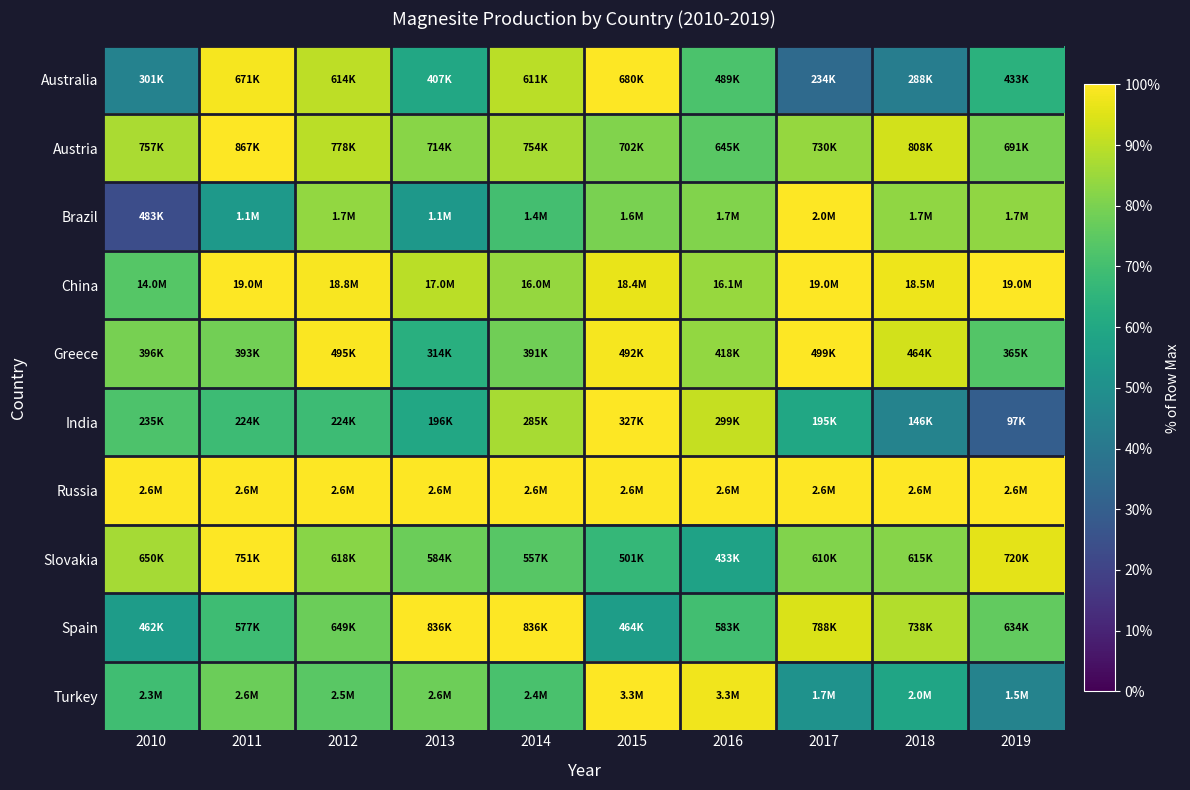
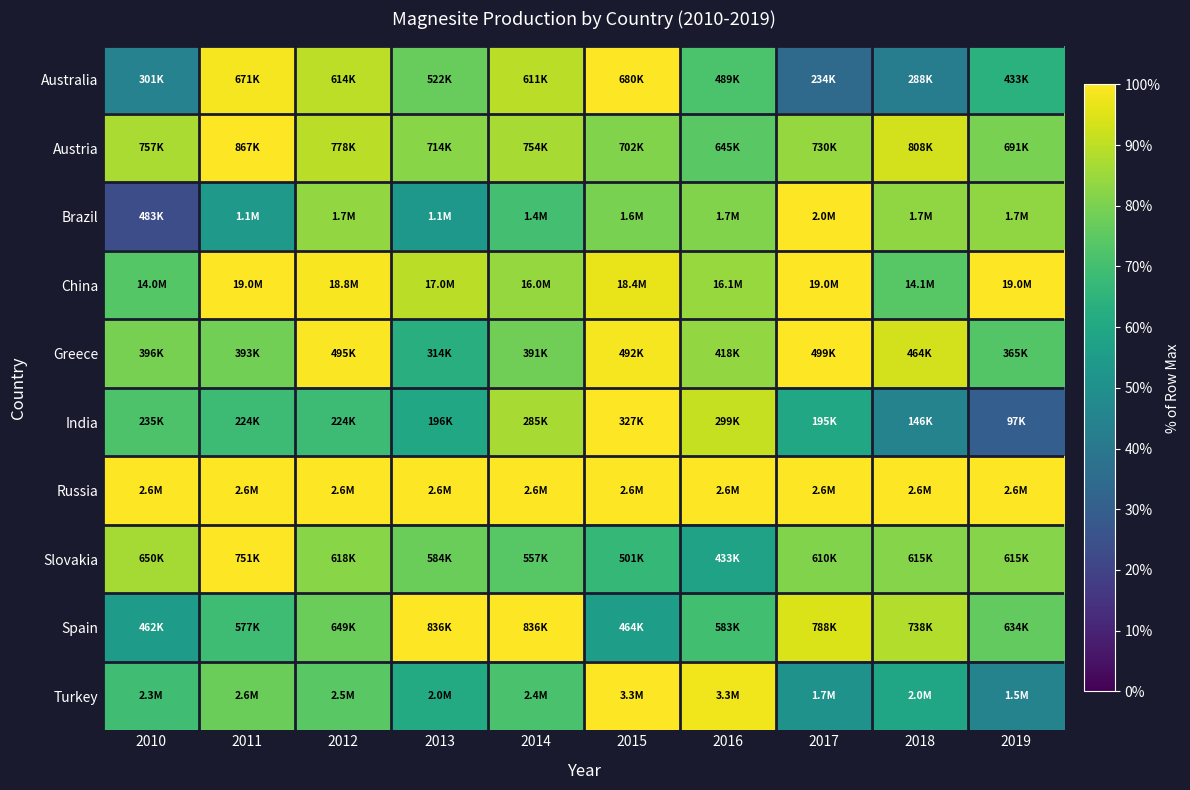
  {
    "Australia": {
      "2010": "301K",
      "2011": "671K",
      "2012": "614K",
-     "2013": "407K",
+     "2013": "522K",
      "2014": "611K",
      "2015": "680K",
      "2016": "489K",
      "2017": "234K",
      "2018": "288K",
      "2019": "433K"
    },
    "Austria": {
      "2010": "757K",
      "2011": "867K",
      "2012": "778K",
      "2013": "714K",
      "2014": "754K",
      "2015": "702K",
      "2016": "645K",
      "2017": "730K",
      "2018": "808K",
      "2019": "691K"
    },
    "Brazil": {
      "2010": "483K",
      "2011": "1.1M",
      "2012": "1.7M",
      "2013": "1.1M",
      "2014": "1.4M",
      "2015": "1.6M",
      "2016": "1.7M",
      "2017": "2.0M",
      "2018": "1.7M",
      "2019": "1.7M"
    },
    "China": {
      "2010": "14.0M",
      "2011": "19.0M",
      "2012": "18.8M",
      "2013": "17.0M",
      "2014": "16.0M",
      "2015": "18.4M",
      "2016": "16.1M",
      "2017": "19.0M",
-     "2018": "18.5M",
+     "2018": "14.1M",
      "2019": "19.0M"
    },
    "Greece": {
      "2010": "396K",
      "2011": "393K",
      "2012": "495K",
      "2013": "314K",
      "2014": "391K",
      "2015": "492K",
      "2016": "418K",
      "2017": "499K",
      "2018": "464K",
      "2019": "365K"
    },
    "India": {
      "2010": "235K",
      "2011": "224K",
      "2012": "224K",
      "2013": "196K",
      "2014": "285K",
      "2015": "327K",
      "2016": "299K",
      "2017": "195K",
      "2018": "146K",
      "2019": "97K"
    },
    "Russia": {
      "2010": "2.6M",
      "2011": "2.6M",
      "2012": "2.6M",
      "2013": "2.6M",
      "2014": "2.6M",
      "2015": "2.6M",
      "2016": "2.6M",
      "2017": "2.6M",
      "2018": "2.6M",
      "2019": "2.6M"
    },
    "Slovakia": {
      "2010": "650K",
      "2011": "751K",
      "2012": "618K",
      "2013": "584K",
      "2014": "557K",
      "2015": "501K",
      "2016": "433K",
      "2017": "610K",
      "2018": "615K",
-     "2019": "720K"
+     "2019": "615K"
    },
    "Spain": {
      "2010": "462K",
      "2011": "577K",
      "2012": "649K",
      "2013": "836K",
      "2014": "836K",
      "2015": "464K",
      "2016": "583K",
      "2017": "788K",
      "2018": "738K",
      "2019": "634K"
    },
    "Turkey": {
      "2010": "2.3M",
      "2011": "2.6M",
      "2012": "2.5M",
-     "2013": "2.6M",
+     "2013": "2.0M",
      "2014": "2.4M",
      "2015": "3.3M",
      "2016": "3.3M",
      "2017": "1.7M",
      "2018": "2.0M",
      "2019": "1.5M"
    }
  }
